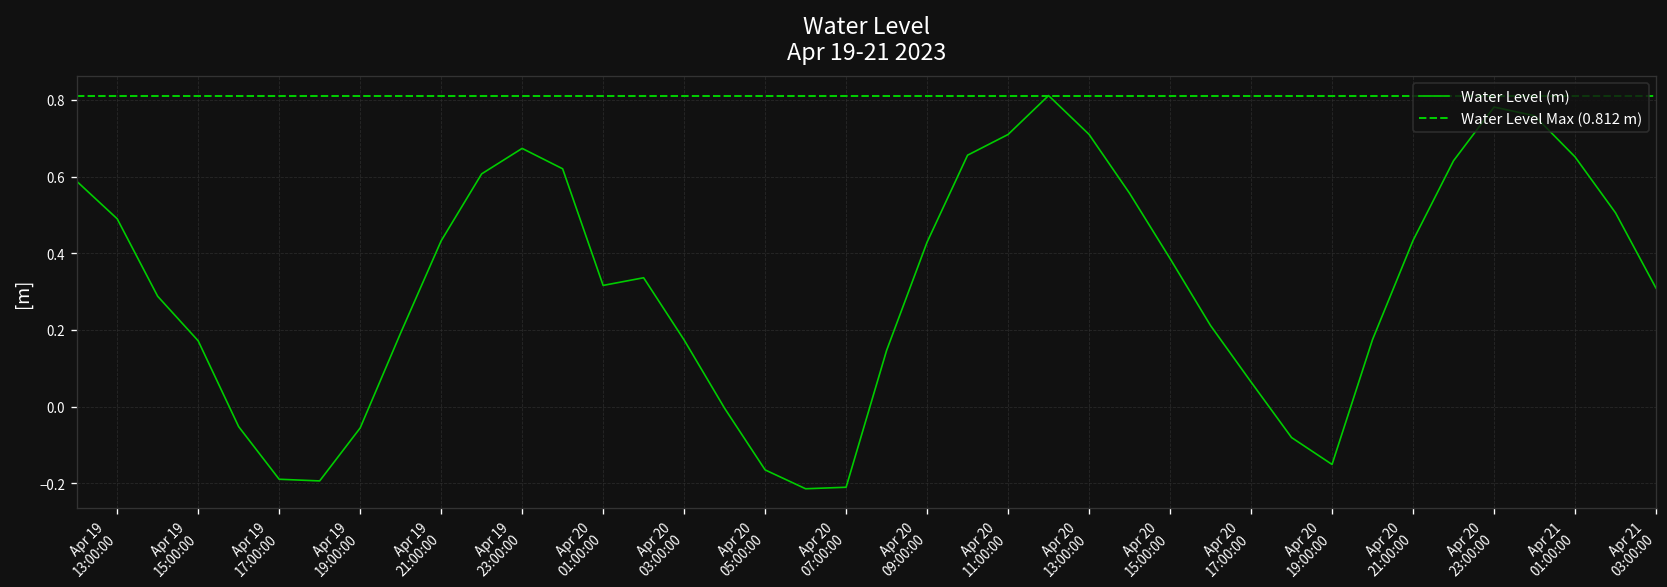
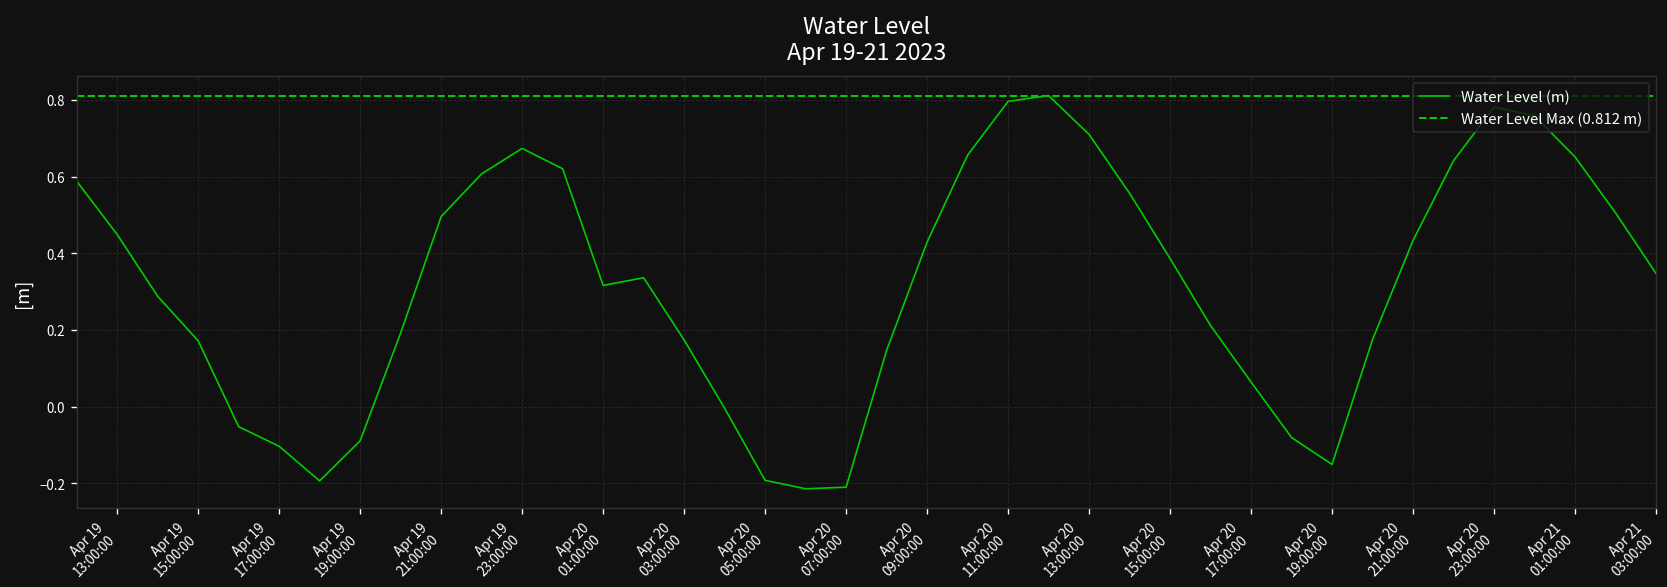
  {
-   "Apr 19 13:00:00": 0.49,
+   "Apr 19 13:00:00": 0.45,
    "Apr 19 15:00:00": 0.17,
-   "Apr 19 17:00:00": -0.19,
-   "Apr 19 19:00:00": -0.06,
-   "Apr 19 21:00:00": 0.43,
+   "Apr 19 17:00:00": -0.10,
+   "Apr 19 19:00:00": -0.09,
+   "Apr 19 21:00:00": 0.50,
    "Apr 19 23:00:00": 0.67,
    "Apr 20 01:00:00": 0.32,
    "Apr 20 03:00:00": 0.17,
-   "Apr 20 05:00:00": -0.17,
+   "Apr 20 05:00:00": -0.19,
    "Apr 20 07:00:00": -0.21,
    "Apr 20 09:00:00": 0.43,
-   "Apr 20 11:00:00": 0.71,
+   "Apr 20 11:00:00": 0.80,
    "Apr 20 13:00:00": 0.71,
    "Apr 20 15:00:00": 0.39,
    "Apr 20 17:00:00": 0.06,
    "Apr 20 19:00:00": -0.15,
    "Apr 20 21:00:00": 0.43,
    "Apr 21 01:00:00": 0.65,
-   "Apr 21 03:00:00": 0.31
+   "Apr 21 03:00:00": 0.35
  }
